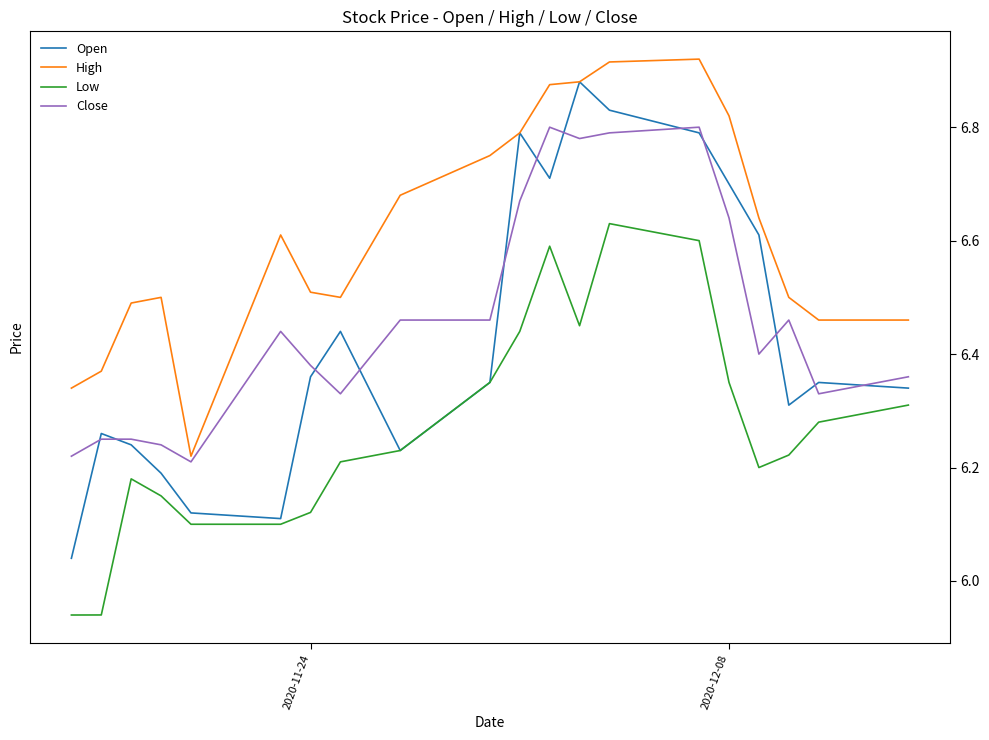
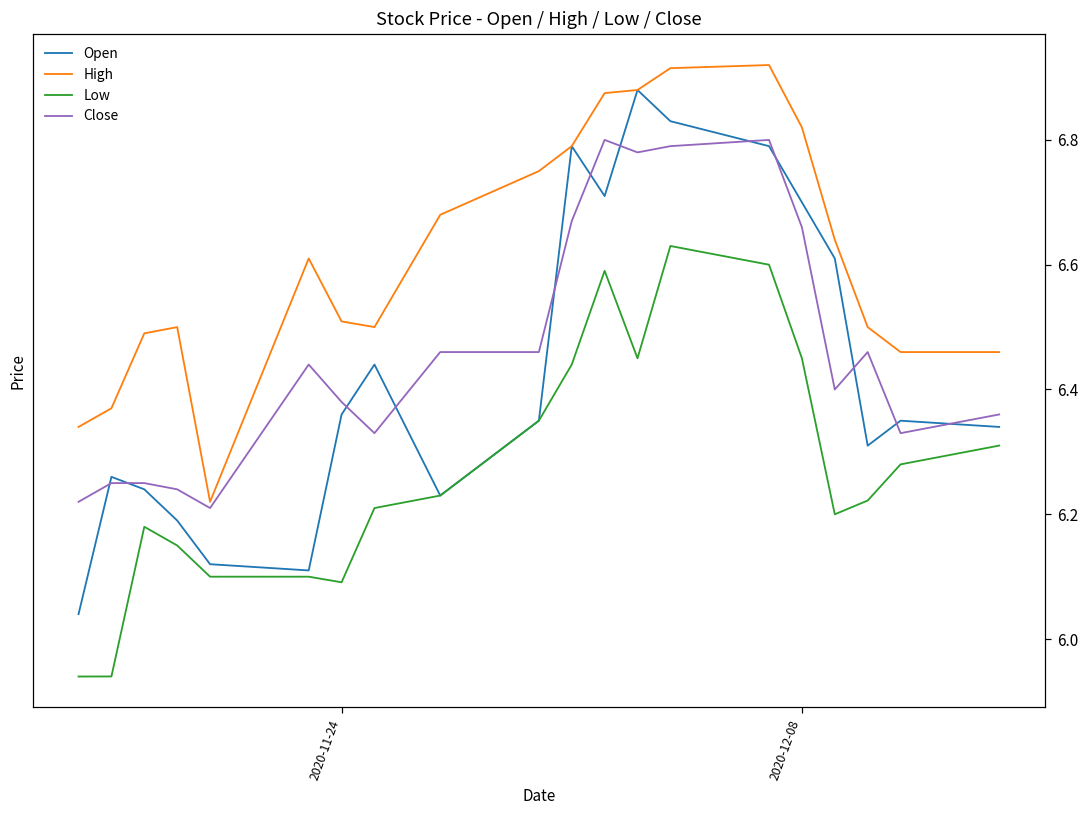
  {
    "Open": {
      "2020-11-24": 6.36,
      "2020-12-08": 6.70
    },
    "High": {
      "2020-11-24": 6.51,
      "2020-12-08": 6.82
    },
    "Low": {
-     "2020-11-24": 6.12,
-     "2020-12-08": 6.35
+     "2020-11-24": 6.09,
+     "2020-12-08": 6.45
    },
    "Close": {
      "2020-11-24": 6.38,
-     "2020-12-08": 6.64
+     "2020-12-08": 6.66
    }
  }
